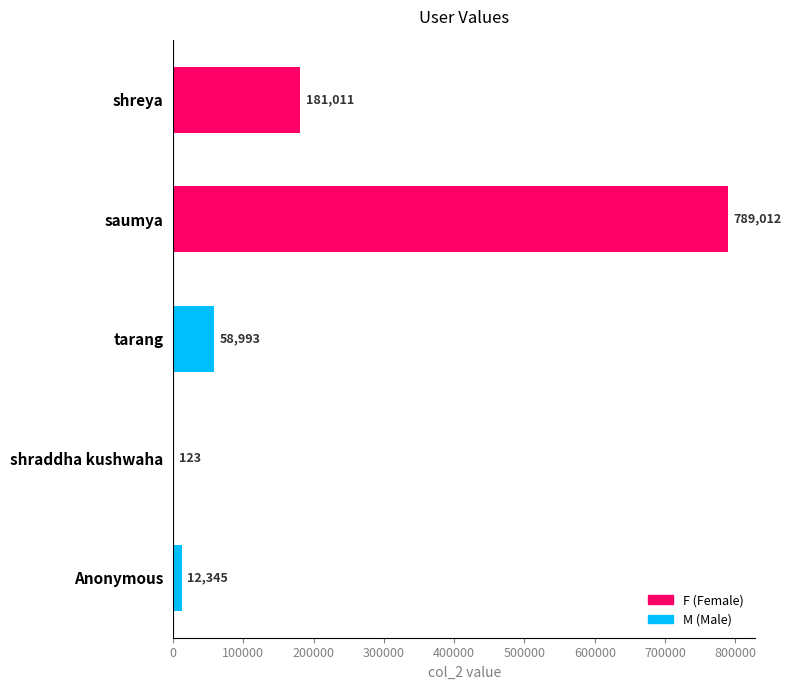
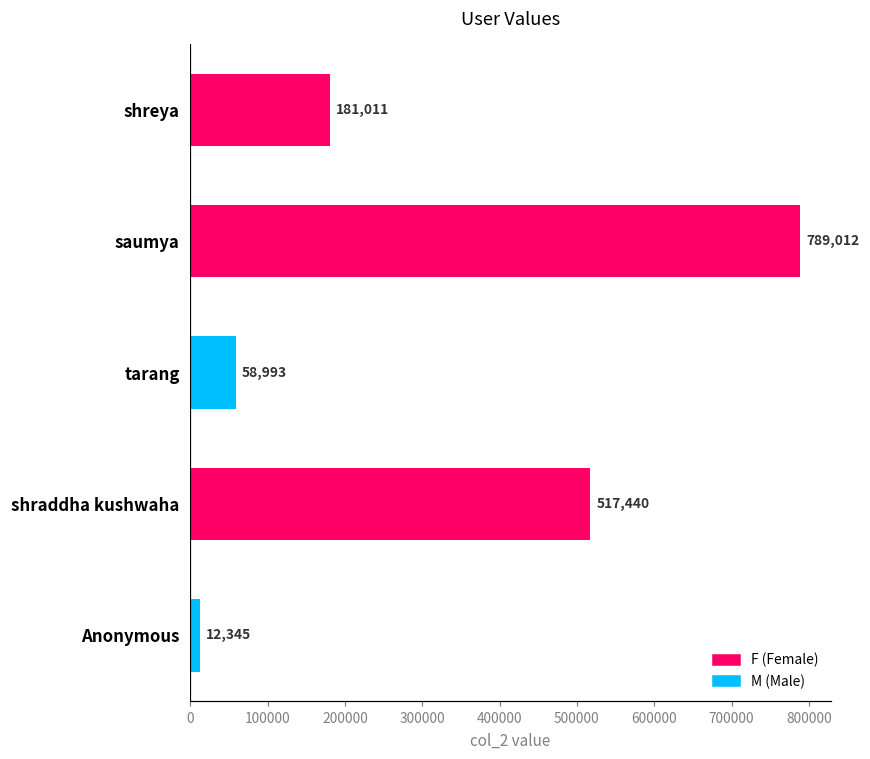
  {
    "shreya": "181,011",
    "saumya": "789,012",
    "tarang": "58,993",
-   "shraddha kushwaha": "123",
+   "shraddha kushwaha": "517,440",
    "Anonymous": "12,345"
  }
